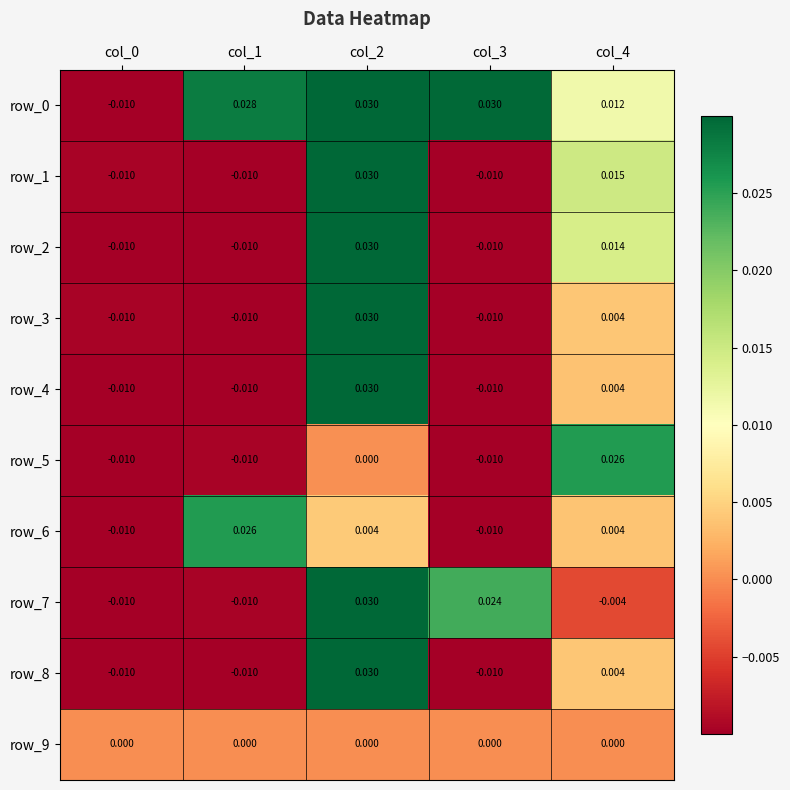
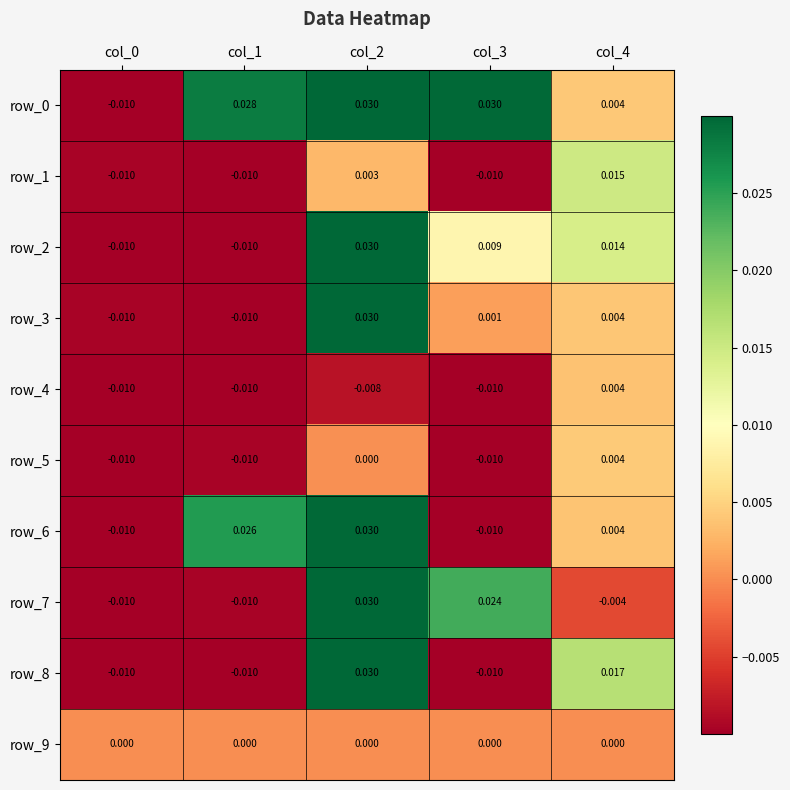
  {
    "row_0": {
      "col_0": -0.010,
      "col_1": 0.028,
      "col_2": 0.030,
      "col_3": 0.030,
-     "col_4": 0.012
+     "col_4": 0.004
    },
    "row_1": {
      "col_0": -0.010,
      "col_1": -0.010,
-     "col_2": 0.030,
+     "col_2": 0.003,
      "col_3": -0.010,
      "col_4": 0.015
    },
    "row_2": {
      "col_0": -0.010,
      "col_1": -0.010,
      "col_2": 0.030,
-     "col_3": -0.010,
+     "col_3": 0.009,
      "col_4": 0.014
    },
    "row_3": {
      "col_0": -0.010,
      "col_1": -0.010,
      "col_2": 0.030,
-     "col_3": -0.010,
+     "col_3": 0.001,
      "col_4": 0.004
    },
    "row_4": {
      "col_0": -0.010,
      "col_1": -0.010,
-     "col_2": 0.030,
+     "col_2": -0.008,
      "col_3": -0.010,
      "col_4": 0.004
    },
    "row_5": {
      "col_0": -0.010,
      "col_1": -0.010,
      "col_2": 0.000,
      "col_3": -0.010,
-     "col_4": 0.026
+     "col_4": 0.004
    },
    "row_6": {
      "col_0": -0.010,
      "col_1": 0.026,
-     "col_2": 0.004,
+     "col_2": 0.030,
      "col_3": -0.010,
      "col_4": 0.004
    },
    "row_7": {
      "col_0": -0.010,
      "col_1": -0.010,
      "col_2": 0.030,
      "col_3": 0.024,
      "col_4": -0.004
    },
    "row_8": {
      "col_0": -0.010,
      "col_1": -0.010,
      "col_2": 0.030,
      "col_3": -0.010,
-     "col_4": 0.004
+     "col_4": 0.017
    },
    "row_9": {
      "col_0": 0.000,
      "col_1": 0.000,
      "col_2": 0.000,
      "col_3": 0.000,
      "col_4": 0.000
    }
  }
